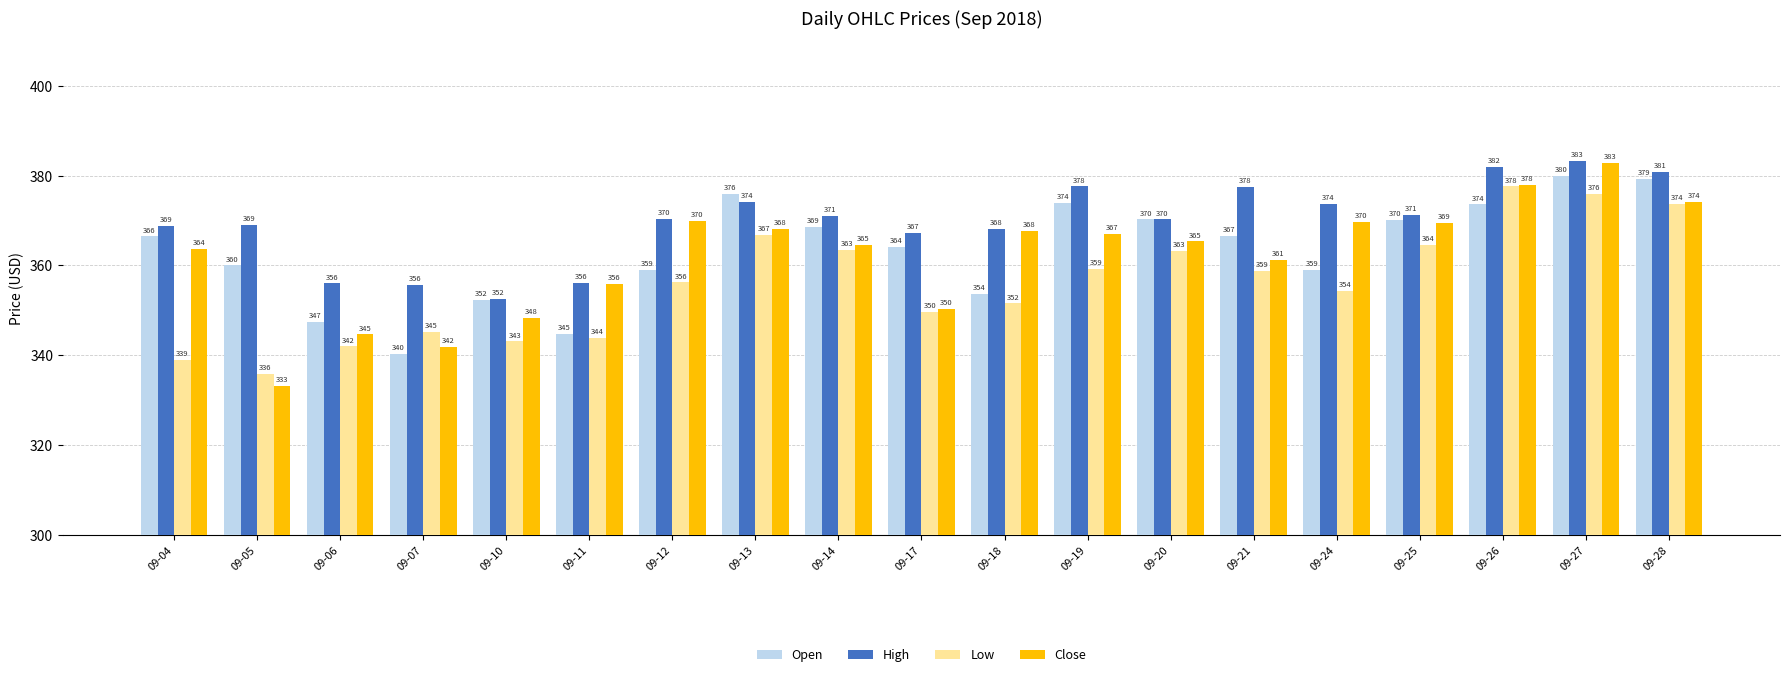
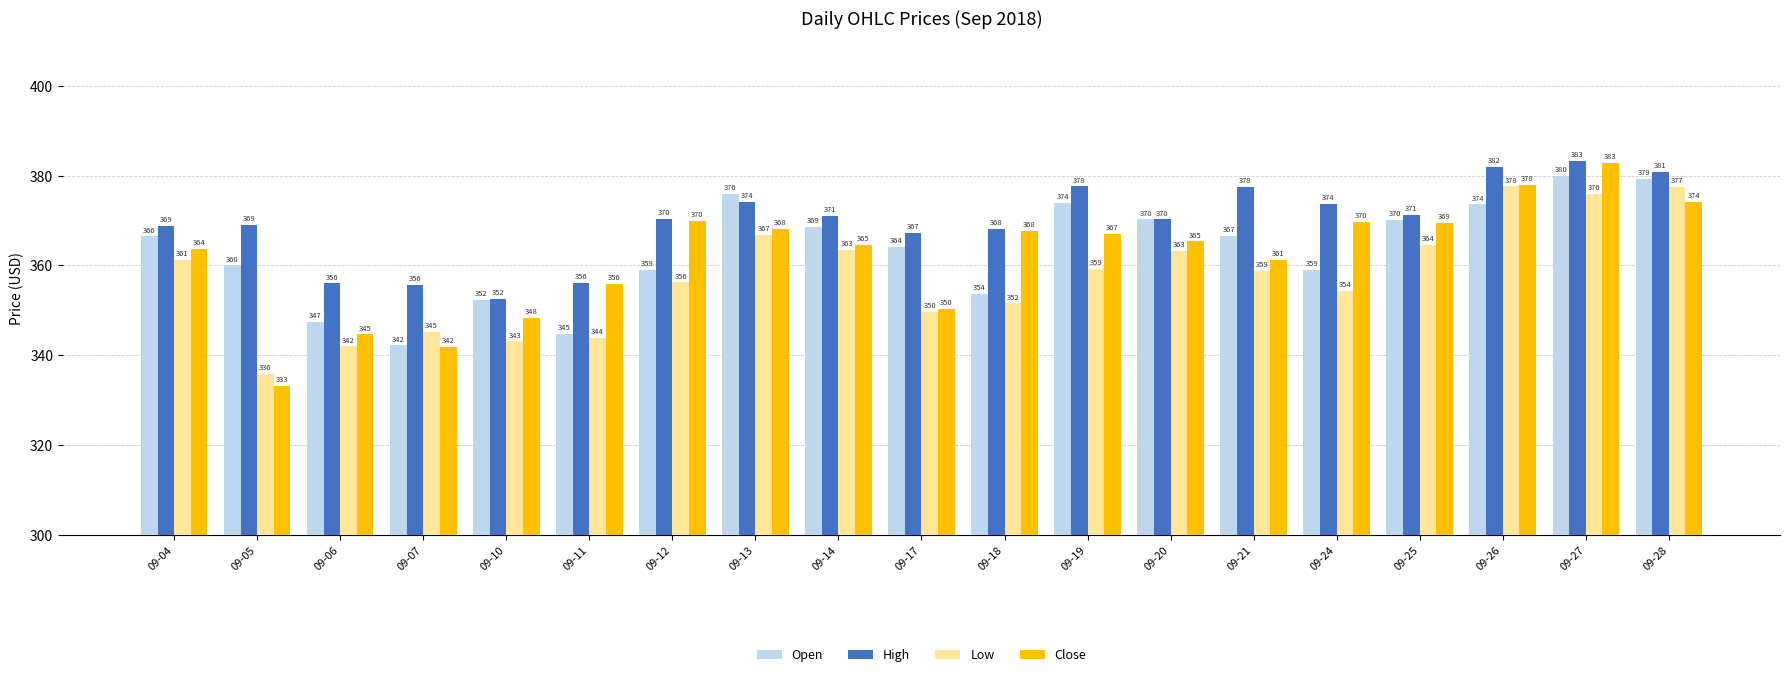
  {
    "Open": {
      "09-04": 366,
      "09-05": 360,
      "09-06": 347,
-     "09-07": 340,
+     "09-07": 342,
      "09-10": 352,
      "09-11": 345,
      "09-12": 359,
      "09-13": 376,
      "09-14": 369,
      "09-17": 364,
      "09-18": 354,
      "09-19": 374,
      "09-20": 370,
      "09-21": 367,
      "09-24": 359,
      "09-25": 370,
      "09-26": 374,
      "09-27": 380,
      "09-28": 379
    },
    "High": {
      "09-04": 369,
      "09-05": 369,
      "09-06": 356,
      "09-07": 356,
      "09-10": 352,
      "09-11": 356,
      "09-12": 370,
      "09-13": 374,
      "09-14": 371,
      "09-17": 367,
      "09-18": 368,
      "09-19": 378,
      "09-20": 370,
      "09-21": 378,
      "09-24": 374,
      "09-25": 371,
      "09-26": 382,
      "09-27": 383,
      "09-28": 381
    },
    "Low": {
-     "09-04": 339,
+     "09-04": 361,
      "09-05": 336,
      "09-06": 342,
      "09-07": 345,
      "09-10": 343,
      "09-11": 344,
      "09-12": 356,
      "09-13": 367,
      "09-14": 363,
      "09-17": 350,
      "09-18": 352,
      "09-19": 359,
      "09-20": 363,
      "09-21": 359,
      "09-24": 354,
      "09-25": 364,
      "09-26": 378,
      "09-27": 376,
-     "09-28": 374
+     "09-28": 377
    },
    "Close": {
      "09-04": 364,
      "09-05": 333,
      "09-06": 345,
      "09-07": 342,
      "09-10": 348,
      "09-11": 356,
      "09-12": 370,
      "09-13": 368,
      "09-14": 365,
      "09-17": 350,
      "09-18": 368,
      "09-19": 367,
      "09-20": 365,
      "09-21": 361,
      "09-24": 370,
      "09-25": 369,
      "09-26": 378,
      "09-27": 383,
      "09-28": 374
    }
  }
